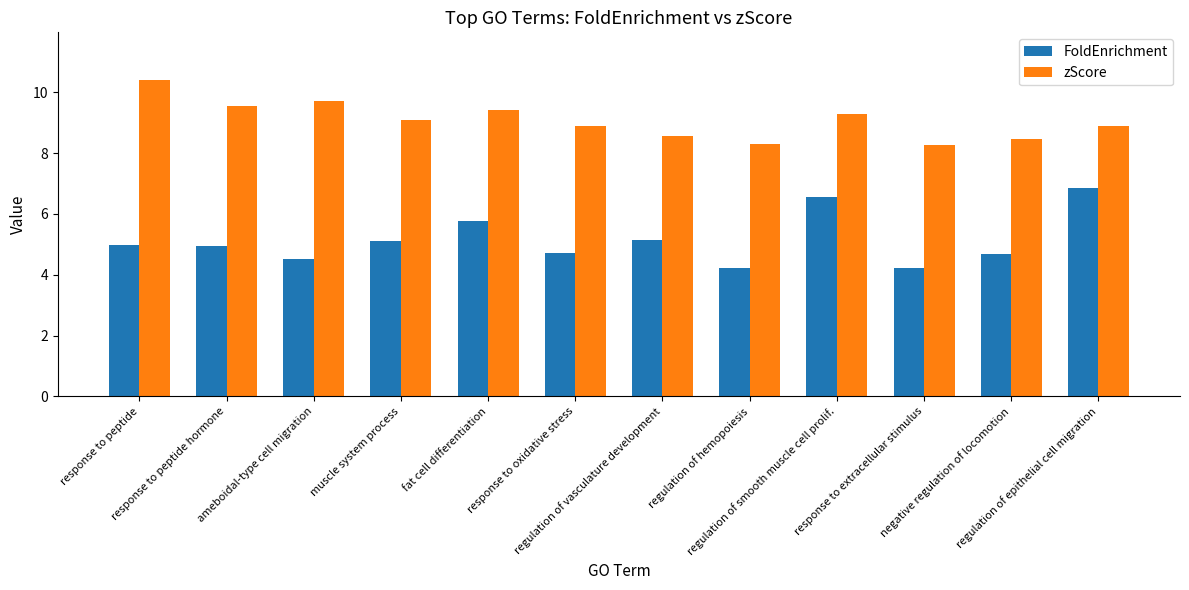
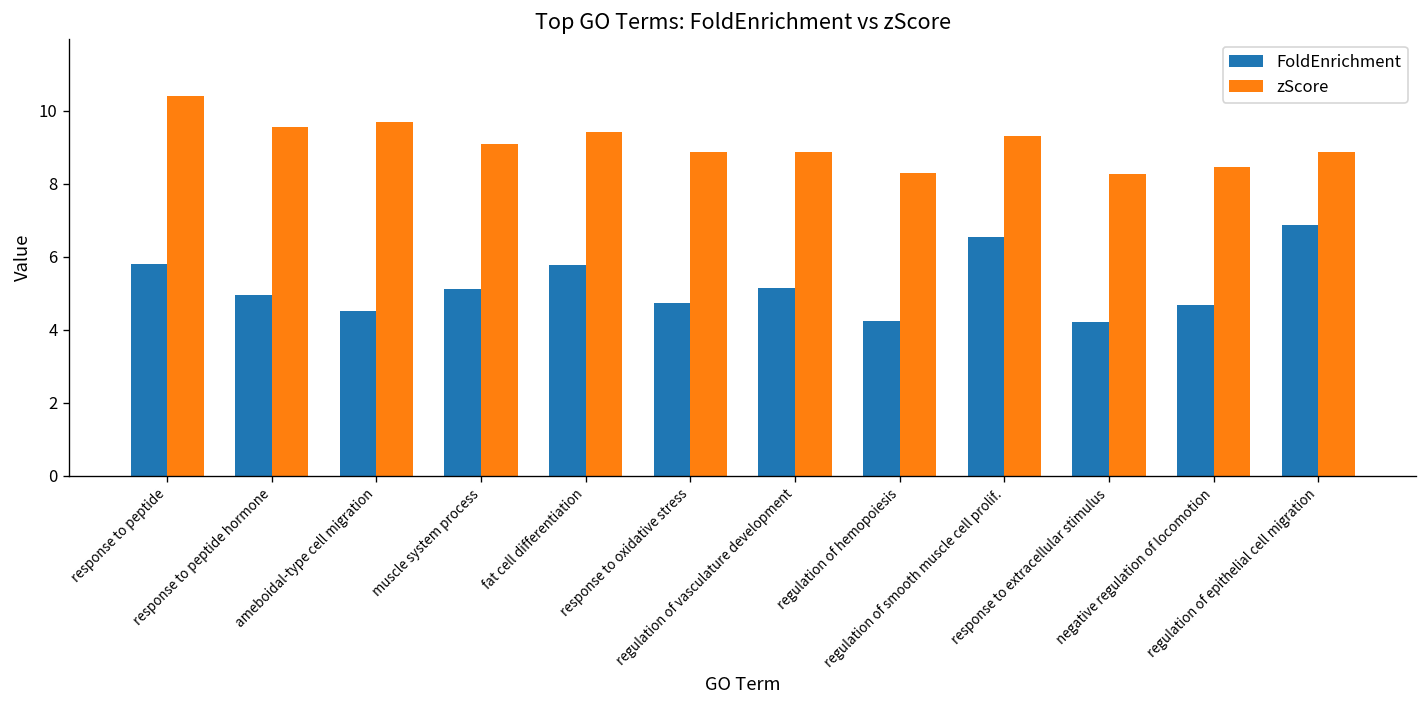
  {
    "FoldEnrichment": {
-     "response to peptide": 5.0,
+     "response to peptide": 5.8,
      "response to peptide hormone": 4.9,
      "ameboidal-type cell migration": 4.5,
      "muscle system process": 5.1,
      "fat cell differentiation": 5.8,
      "response to oxidative stress": 4.7,
      "regulation of vasculature development": 5.1,
      "regulation of hemopoiesis": 4.2,
      "regulation of smooth muscle cell prolif.": 6.5,
      "response to extracellular stimulus": 4.2,
      "negative regulation of locomotion": 4.7,
      "regulation of epithelial cell migration": 6.9
    },
    "zScore": {
      "response to peptide": 10.4,
      "response to peptide hormone": 9.5,
      "ameboidal-type cell migration": 9.7,
      "muscle system process": 9.1,
      "fat cell differentiation": 9.4,
      "response to oxidative stress": 8.9,
-     "regulation of vasculature development": 8.6,
+     "regulation of vasculature development": 8.9,
      "regulation of hemopoiesis": 8.3,
      "regulation of smooth muscle cell prolif.": 9.3,
      "response to extracellular stimulus": 8.3,
      "negative regulation of locomotion": 8.5,
      "regulation of epithelial cell migration": 8.9
    }
  }
